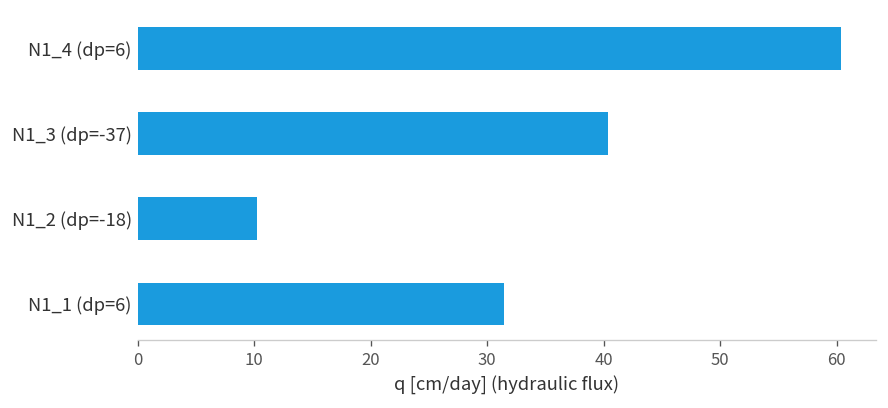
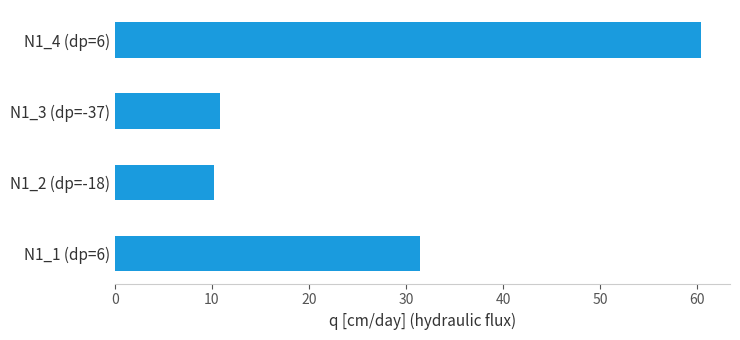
  {
    "N1_4 (dp=6)": 60,
-   "N1_3 (dp=-37)": 40,
+   "N1_3 (dp=-37)": 11,
    "N1_2 (dp=-18)": 10,
    "N1_1 (dp=6)": 31
  }
